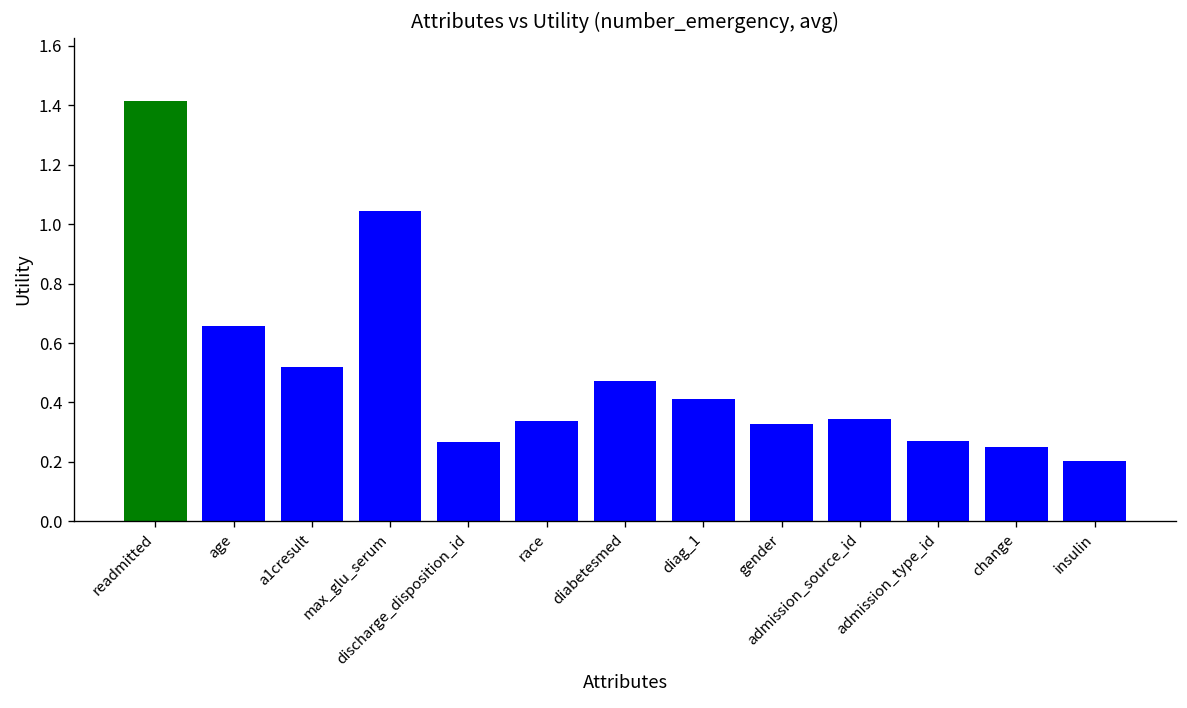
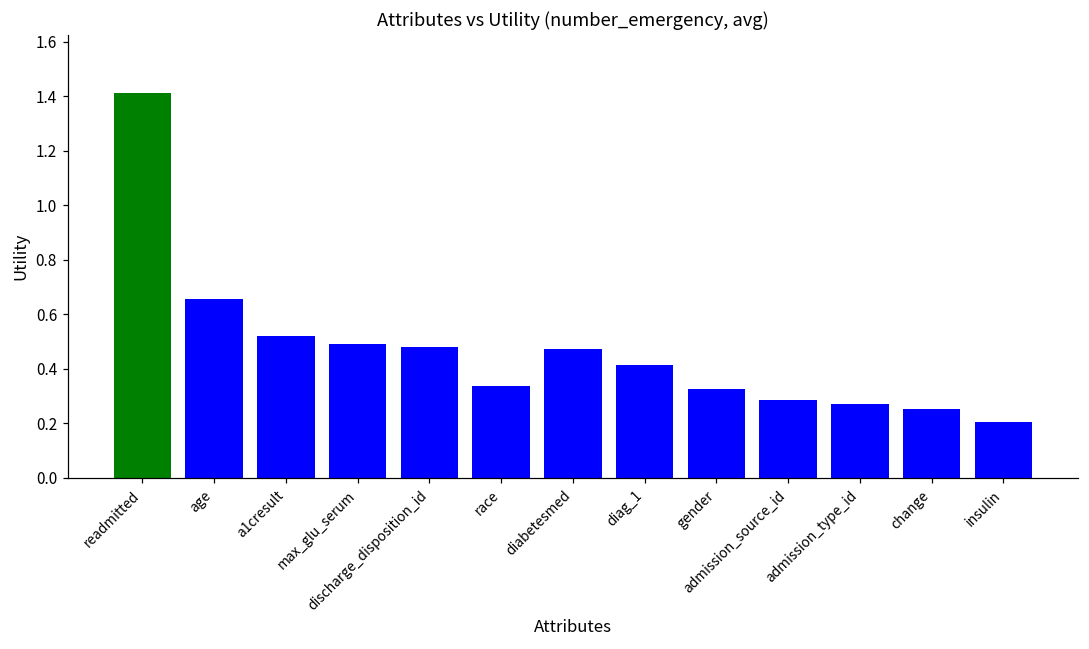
  {
    "readmitted": 1.41,
    "age": 0.66,
    "a1cresult": 0.52,
-   "max_glu_serum": 1.04,
-   "discharge_disposition_id": 0.27,
+   "max_glu_serum": 0.49,
+   "discharge_disposition_id": 0.48,
    "race": 0.34,
    "diabetesmed": 0.47,
    "diag_1": 0.41,
    "gender": 0.33,
-   "admission_source_id": 0.35,
+   "admission_source_id": 0.29,
    "admission_type_id": 0.27,
    "change": 0.25,
    "insulin": 0.20
  }
